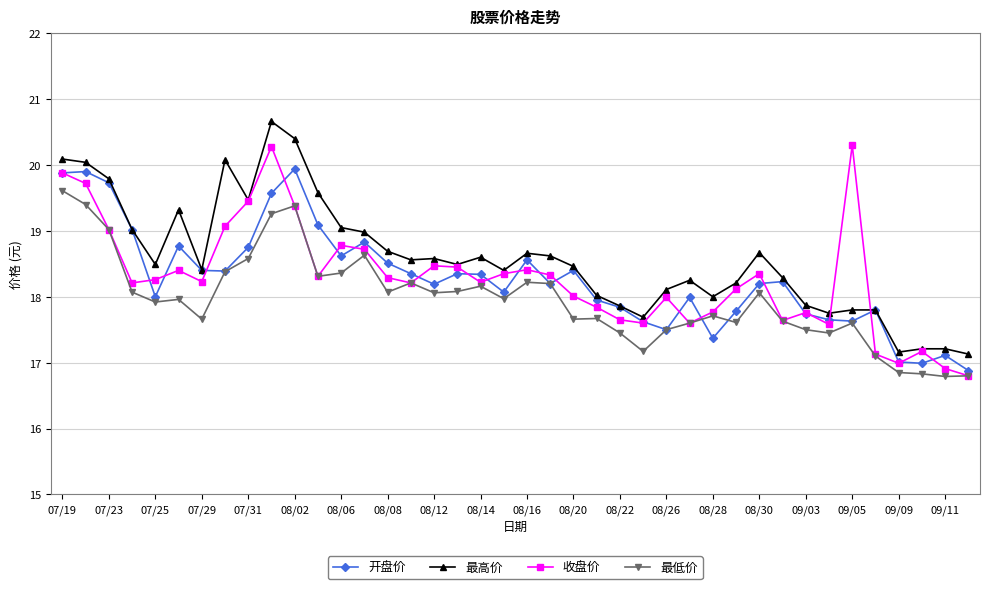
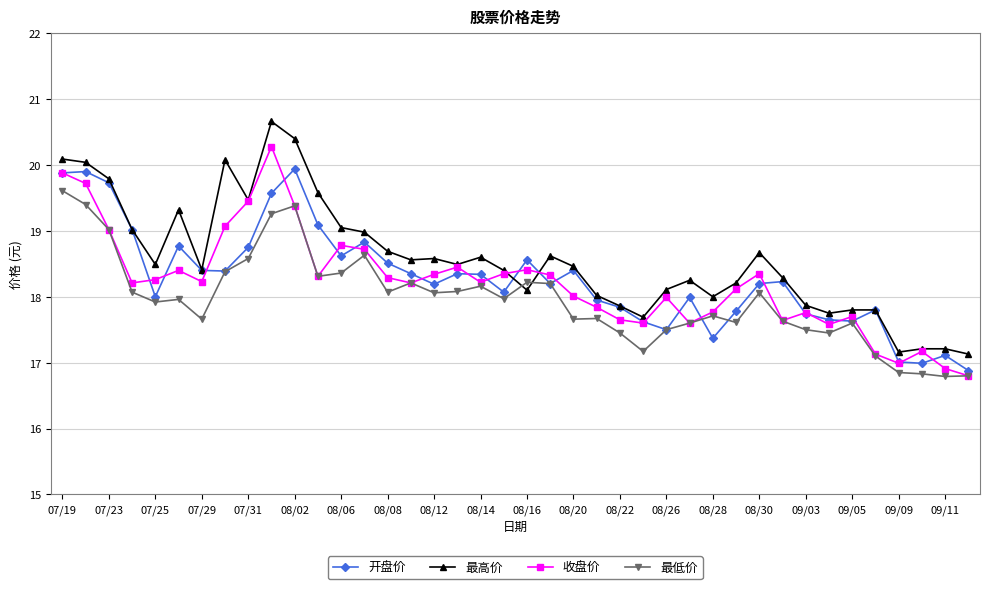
  {
    "开盘价": {
      "07/23": 19.7,
      "07/25": 18.0,
      "07/31": 18.8,
      "08/02": 19.9,
      "08/06": 18.6,
      "08/08": 18.5,
      "08/12": 18.2,
      "08/14": 18.3,
      "08/16": 18.6,
      "08/20": 18.4,
      "08/28": 17.4,
      "08/30": 18.2,
      "09/11": 17.1
    },
    "最高价": {
      "07/19": 20.1,
      "07/23": 19.8,
      "07/25": 18.5,
      "08/02": 20.4,
      "08/06": 19.1,
      "08/08": 18.7,
      "08/12": 18.6,
      "08/14": 18.6,
-     "08/16": 18.7,
+     "08/16": 18.1,
      "08/20": 18.5,
      "08/26": 18.1,
      "08/28": 18.0,
      "08/30": 18.7,
      "09/03": 17.9,
      "09/05": 17.8,
      "09/09": 17.2,
      "09/11": 17.2
    },
    "收盘价": {
      "07/25": 18.3,
      "07/29": 18.2,
      "08/06": 18.8,
      "08/08": 18.3,
-     "08/12": 18.5,
+     "08/12": 18.3,
      "08/14": 18.2,
      "08/16": 18.4,
      "08/20": 18.0,
      "08/22": 17.7,
      "08/26": 18.0,
      "08/28": 17.8,
      "08/30": 18.4,
-     "09/05": 20.3,
+     "09/05": 17.7,
      "09/11": 16.9
    },
    "最低价": {
      "07/19": 19.6,
      "07/25": 17.9,
      "07/29": 17.7,
      "07/31": 18.6,
      "08/06": 18.4,
      "08/08": 18.1,
      "08/12": 18.1,
      "08/14": 18.2,
      "08/16": 18.2,
      "08/20": 17.7,
      "08/22": 17.5,
      "08/28": 17.7,
      "08/30": 18.1,
      "09/03": 17.5,
      "09/09": 16.9,
      "09/11": 16.8
    }
  }
